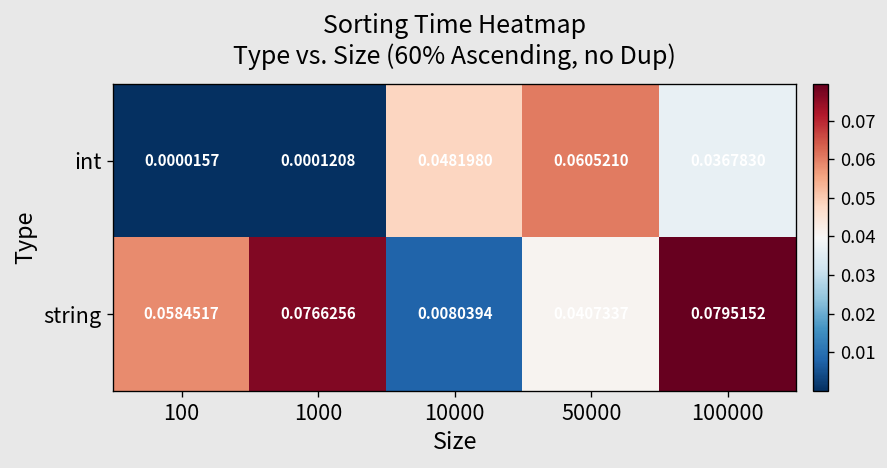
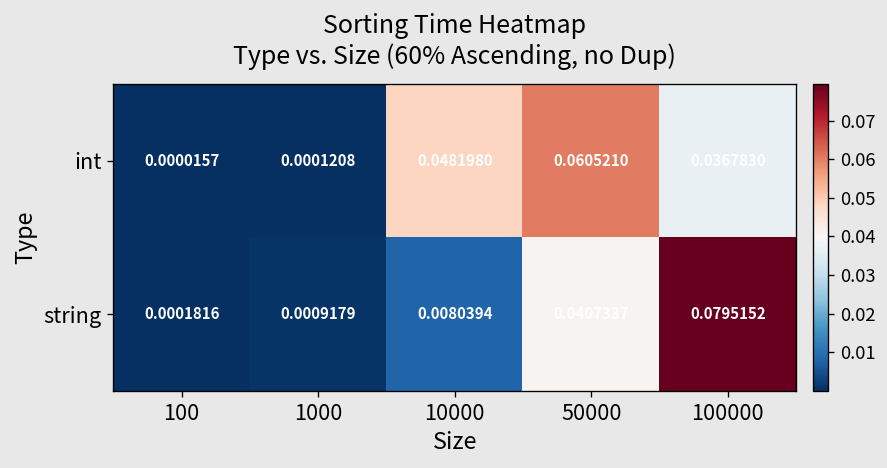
  {
    "int": {
      "100": 0.0000157,
      "1000": 0.0001208,
      "10000": 0.0481980,
      "50000": 0.0605210
    },
    "string": {
-     "100": 0.0584517,
-     "1000": 0.0766256,
+     "100": 0.0001816,
+     "1000": 0.0009179,
      "10000": 0.0080394,
      "100000": 0.0795152
    }
  }
